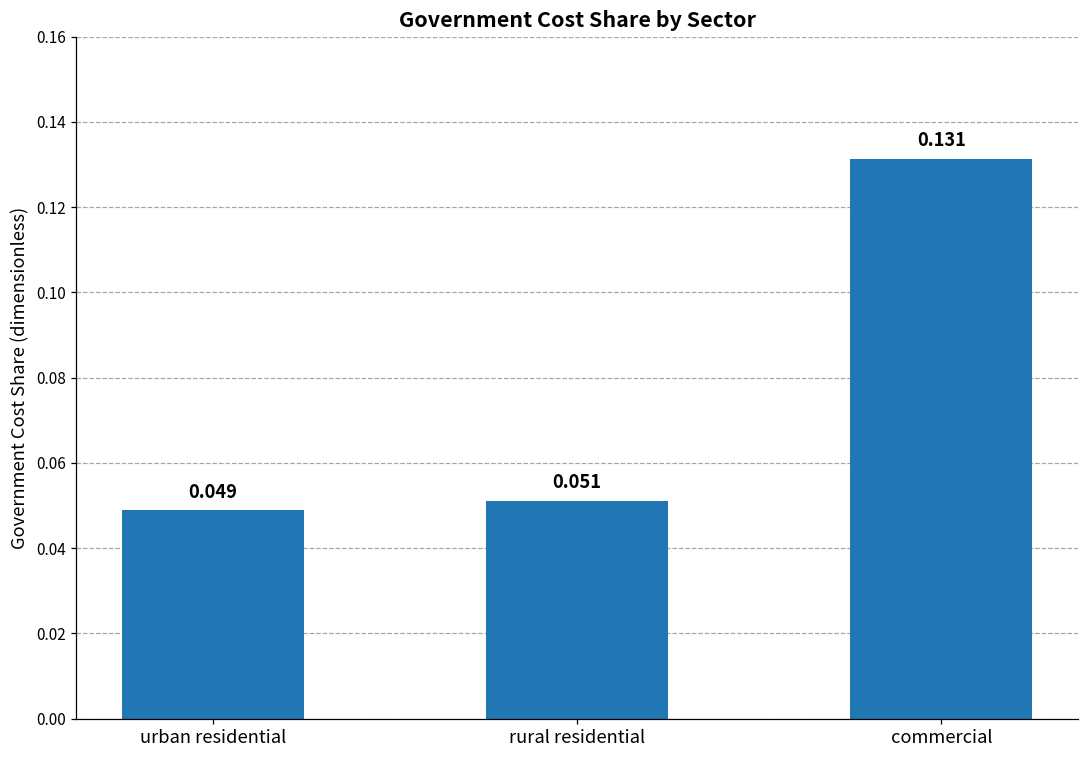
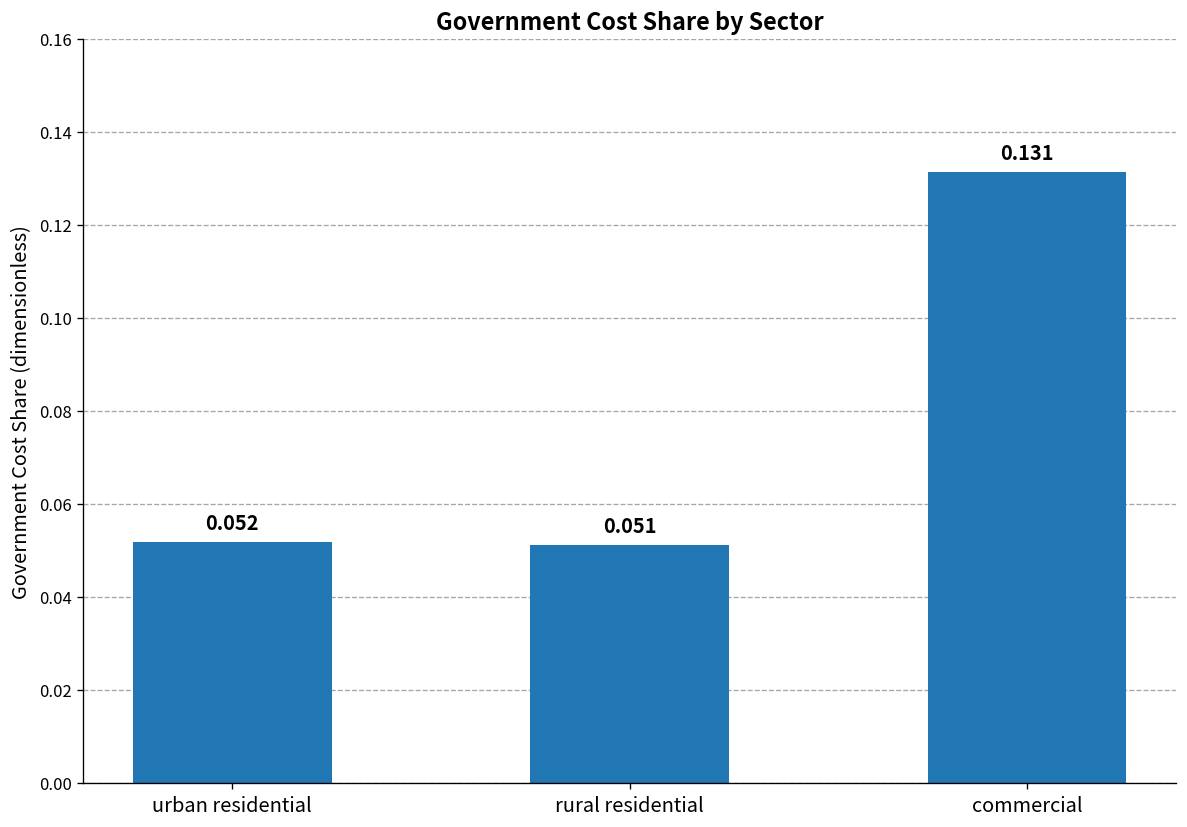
  {
-   "urban residential": 0.049,
+   "urban residential": 0.052,
    "rural residential": 0.051,
    "commercial": 0.131
  }
